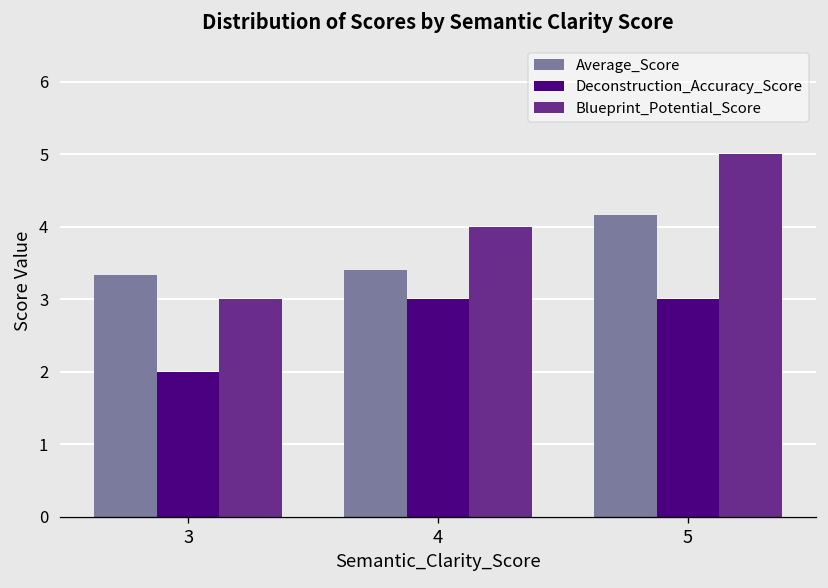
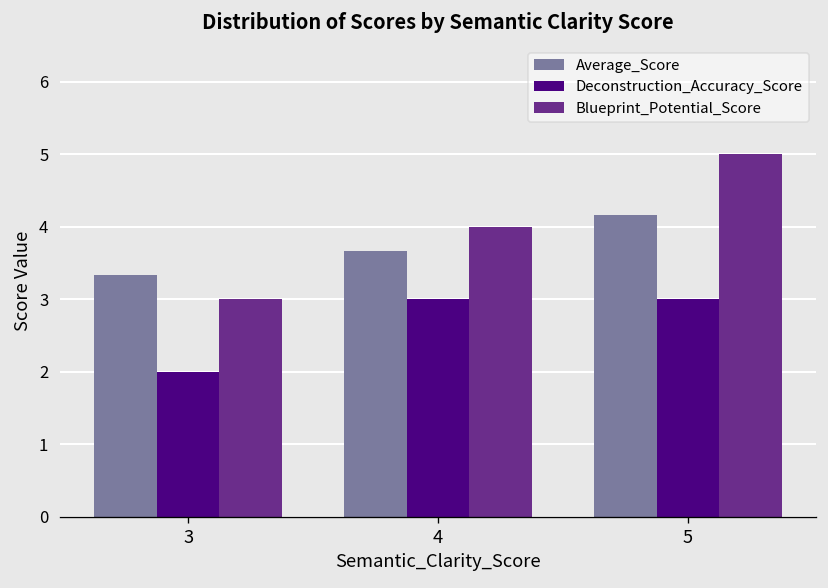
  {
    "Average_Score": {
      "3": 3.3,
-     "4": 3.4,
+     "4": 3.7,
      "5": 4.2
    }
  }
